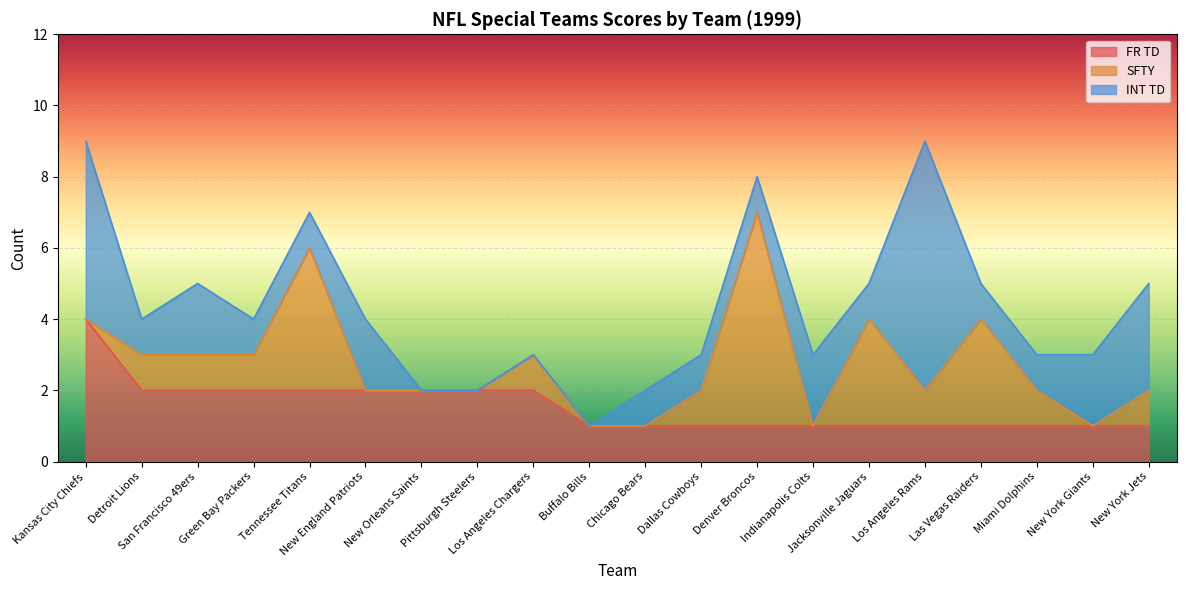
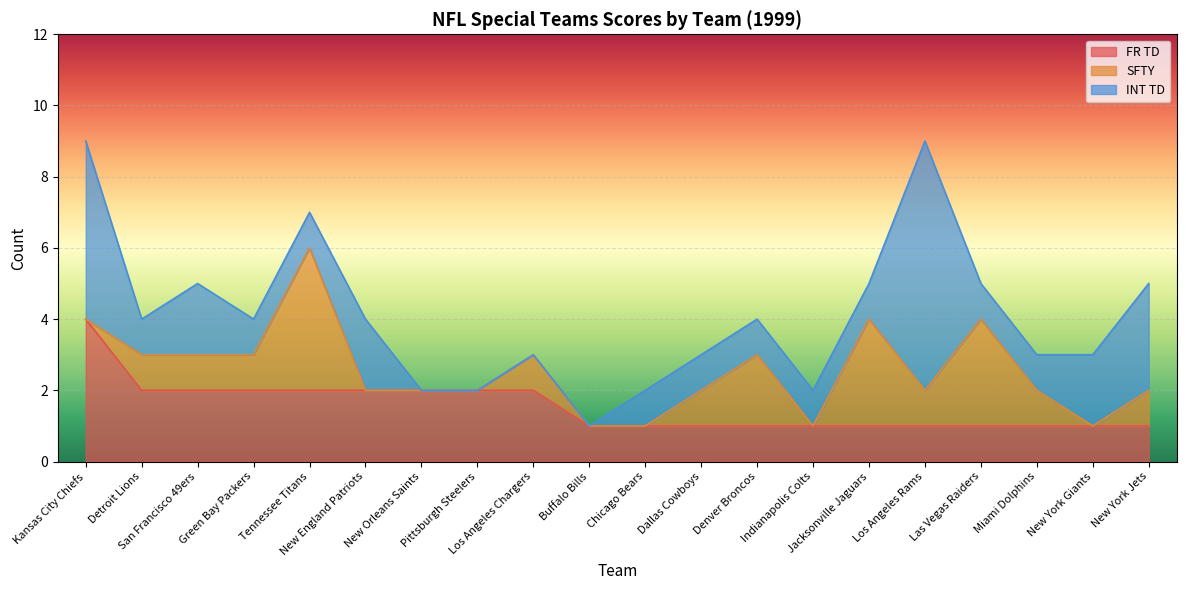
  {
    "FR TD": {
      "Detroit Lions": 2,
      "San Francisco 49ers": 2,
      "Green Bay Packers": 2,
      "Tennessee Titans": 2,
      "Los Angeles Chargers": 2,
      "Dallas Cowboys": 1,
      "Denver Broncos": 1,
      "Jacksonville Jaguars": 1,
      "Los Angeles Rams": 1,
      "Las Vegas Raiders": 1,
      "Miami Dolphins": 1,
      "New York Jets": 1
    },
    "SFTY": {
      "Detroit Lions": 3,
      "San Francisco 49ers": 3,
      "Green Bay Packers": 3,
      "Tennessee Titans": 6,
      "Dallas Cowboys": 2,
-     "Denver Broncos": 6,
+     "Denver Broncos": 2,
      "Jacksonville Jaguars": 4,
      "Los Angeles Rams": 2,
      "Las Vegas Raiders": 4,
      "Miami Dolphins": 2,
      "New York Jets": 2
    },
    "INT TD": {
      "Kansas City Chiefs": 5,
      "Detroit Lions": 1,
      "San Francisco 49ers": 2,
      "Green Bay Packers": 1,
      "Tennessee Titans": 1,
      "New England Patriots": 2,
      "Chicago Bears": 1,
      "Dallas Cowboys": 1,
      "Denver Broncos": 1,
-     "Indianapolis Colts": 2,
+     "Indianapolis Colts": 1,
      "Jacksonville Jaguars": 1,
      "Los Angeles Rams": 7,
      "Las Vegas Raiders": 1,
      "Miami Dolphins": 1,
      "New York Giants": 2,
      "New York Jets": 3
    }
  }
